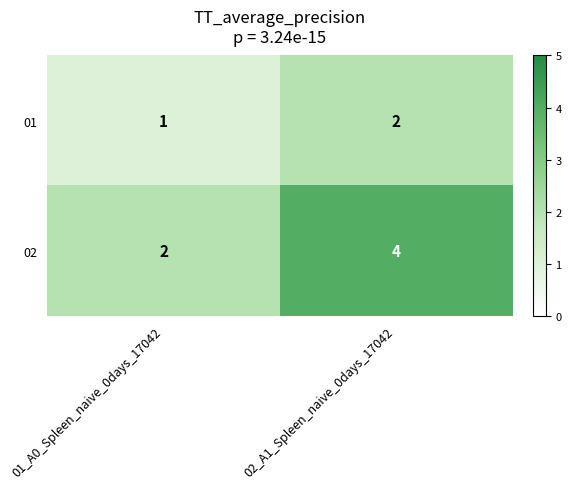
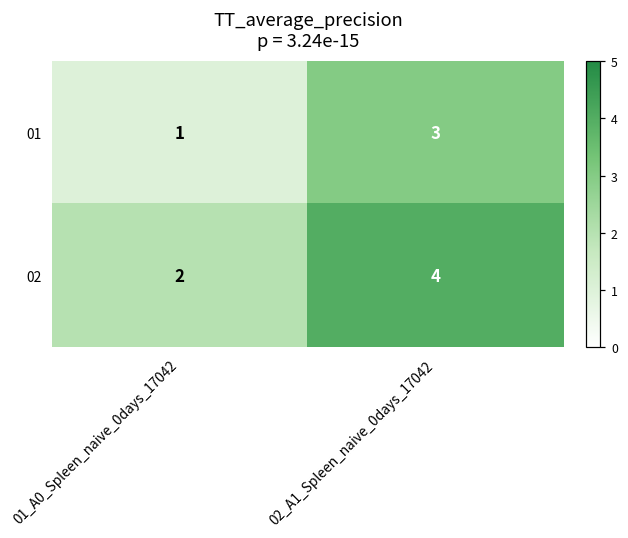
  {
    "01": {
      "01_A0_Spleen_naive_0days_17042": 1,
-     "02_A1_Spleen_naive_0days_17042": 2
+     "02_A1_Spleen_naive_0days_17042": 3
    },
    "02": {
      "01_A0_Spleen_naive_0days_17042": 2,
      "02_A1_Spleen_naive_0days_17042": 4
    }
  }
